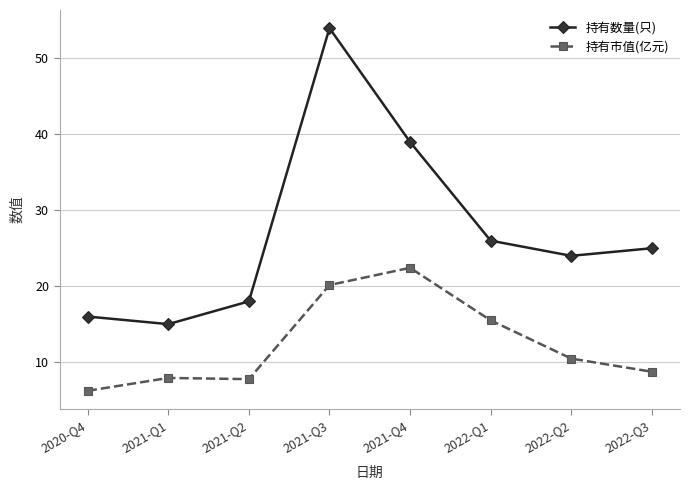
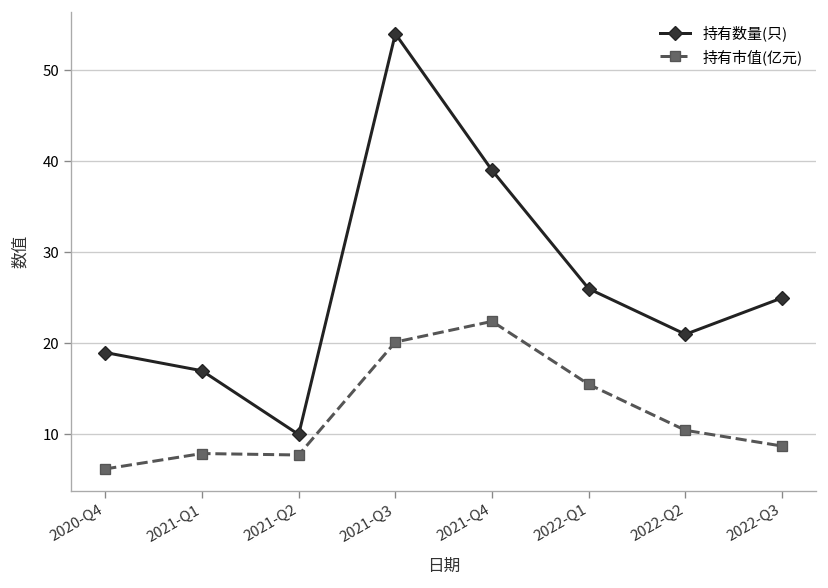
  {
    "持有数量(只)": {
-     "2020-Q4": 16,
-     "2021-Q1": 15,
-     "2021-Q2": 18,
+     "2020-Q4": 19,
+     "2021-Q1": 17,
+     "2021-Q2": 10,
      "2021-Q3": 54,
      "2021-Q4": 39,
      "2022-Q1": 26,
-     "2022-Q2": 24,
+     "2022-Q2": 21,
      "2022-Q3": 25
    },
    "持有市值(亿元)": {
      "2020-Q4": 6,
      "2021-Q1": 8,
      "2021-Q2": 8,
      "2021-Q3": 20,
      "2021-Q4": 22,
      "2022-Q1": 16,
      "2022-Q2": 10,
      "2022-Q3": 9
    }
  }
